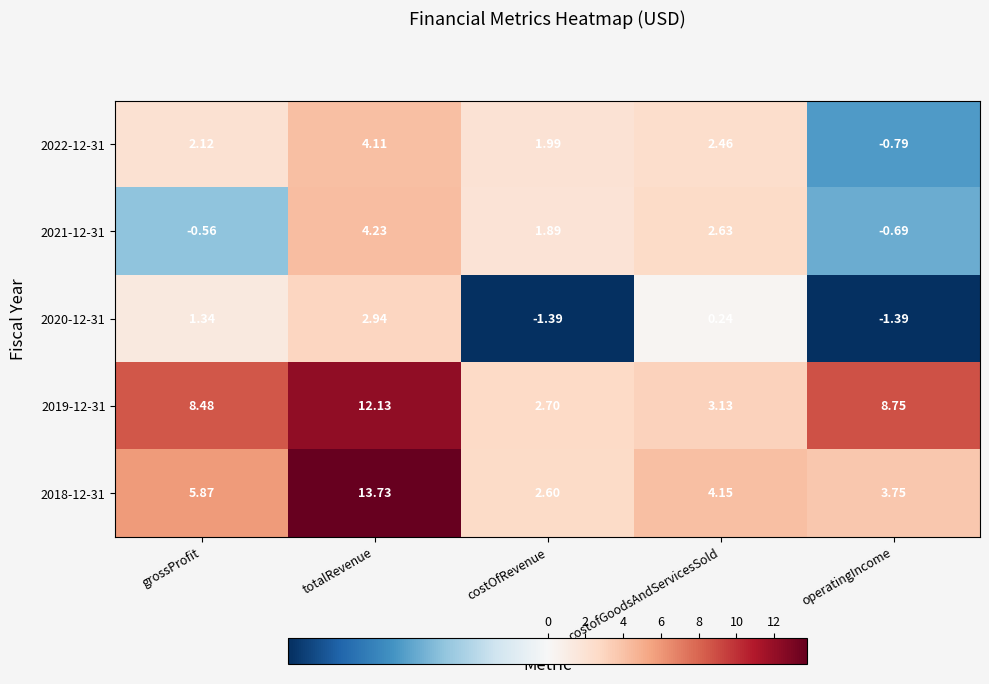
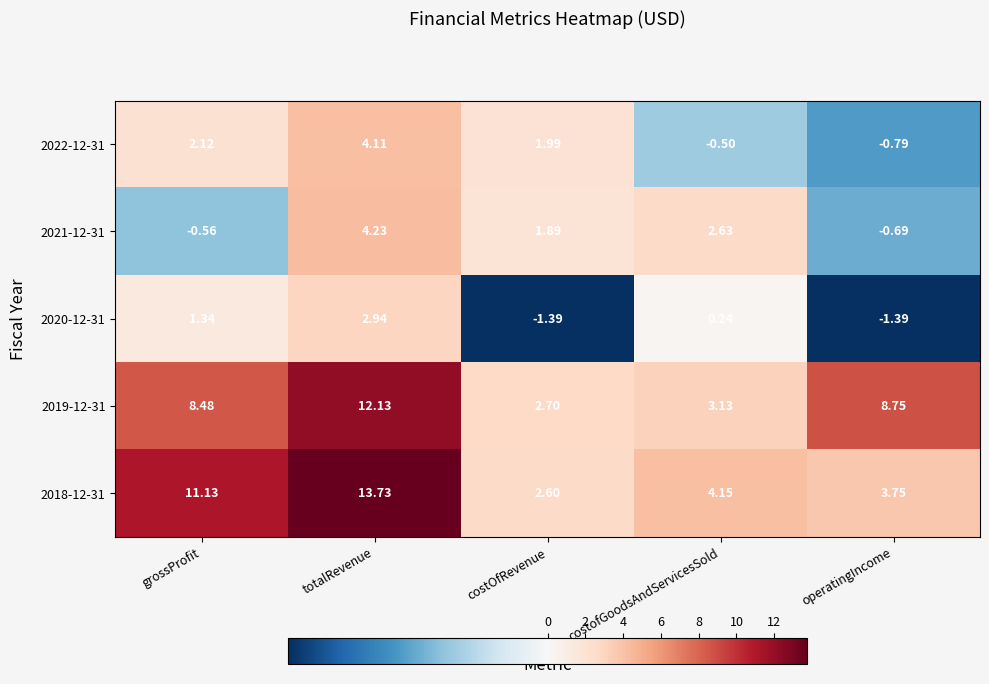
  {
    "2022-12-31": {
      "totalRevenue": 4.11,
-     "costofGoodsAndServicesSold": 2.46,
+     "costofGoodsAndServicesSold": -0.50,
      "operatingIncome": -0.79
    },
    "2021-12-31": {
      "grossProfit": -0.56,
      "totalRevenue": 4.23,
      "costofGoodsAndServicesSold": 2.63,
      "operatingIncome": -0.69
    },
    "2020-12-31": {
      "totalRevenue": 2.94,
      "costOfRevenue": -1.39,
      "operatingIncome": -1.39
    },
    "2019-12-31": {
      "grossProfit": 8.48,
      "totalRevenue": 12.13,
      "costOfRevenue": 2.70,
      "costofGoodsAndServicesSold": 3.13,
      "operatingIncome": 8.75
    },
    "2018-12-31": {
-     "grossProfit": 5.87,
+     "grossProfit": 11.13,
      "totalRevenue": 13.73,
      "costOfRevenue": 2.60,
      "costofGoodsAndServicesSold": 4.15,
      "operatingIncome": 3.75
    }
  }
